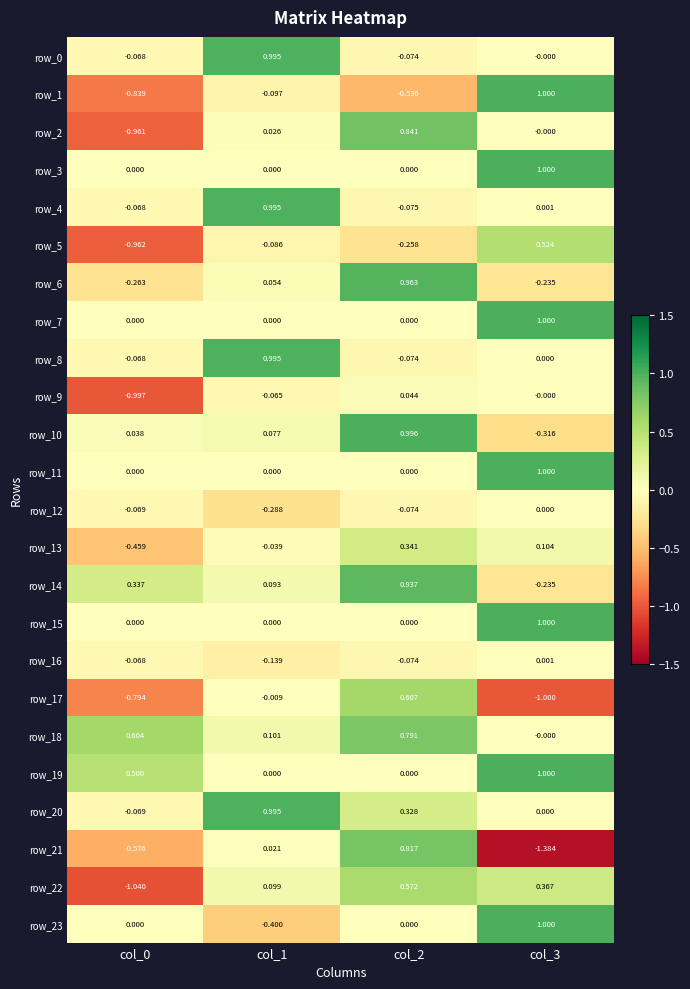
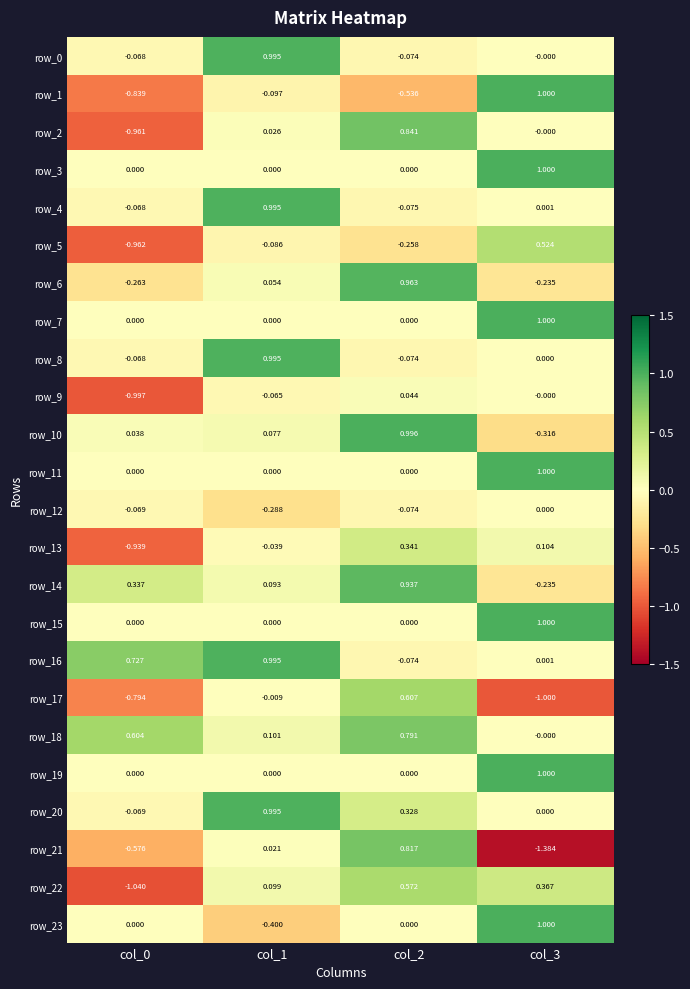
  {
    "row_0": {
      "col_0": -0.068,
      "col_1": 0.995,
      "col_2": -0.074,
      "col_3": -0.000
    },
    "row_1": {
      "col_0": -0.839,
      "col_1": -0.097,
      "col_2": -0.536,
      "col_3": 1.000
    },
    "row_2": {
      "col_0": -0.961,
      "col_1": 0.026,
      "col_2": 0.841,
      "col_3": -0.000
    },
    "row_3": {
      "col_0": 0.000,
      "col_1": 0.000,
      "col_2": 0.000,
      "col_3": 1.000
    },
    "row_4": {
      "col_0": -0.068,
      "col_1": 0.995,
      "col_2": -0.075,
      "col_3": 0.001
    },
    "row_5": {
      "col_0": -0.962,
      "col_1": -0.086,
      "col_2": -0.258,
      "col_3": 0.524
    },
    "row_6": {
      "col_0": -0.263,
      "col_1": 0.054,
      "col_2": 0.963,
      "col_3": -0.235
    },
    "row_7": {
      "col_0": 0.000,
      "col_1": 0.000,
      "col_2": 0.000,
      "col_3": 1.000
    },
    "row_8": {
      "col_0": -0.068,
      "col_1": 0.995,
      "col_2": -0.074,
      "col_3": 0.000
    },
    "row_9": {
      "col_0": -0.997,
      "col_1": -0.065,
      "col_2": 0.044,
      "col_3": -0.000
    },
    "row_10": {
      "col_0": 0.038,
      "col_1": 0.077,
      "col_2": 0.996,
      "col_3": -0.316
    },
    "row_11": {
      "col_0": 0.000,
      "col_1": 0.000,
      "col_2": 0.000,
      "col_3": 1.000
    },
    "row_12": {
      "col_0": -0.069,
      "col_1": -0.288,
      "col_2": -0.074,
      "col_3": 0.000
    },
    "row_13": {
-     "col_0": -0.459,
+     "col_0": -0.939,
      "col_1": -0.039,
      "col_2": 0.341,
      "col_3": 0.104
    },
    "row_14": {
      "col_0": 0.337,
      "col_1": 0.093,
      "col_2": 0.937,
      "col_3": -0.235
    },
    "row_15": {
      "col_0": 0.000,
      "col_1": 0.000,
      "col_2": 0.000,
      "col_3": 1.000
    },
    "row_16": {
-     "col_0": -0.068,
-     "col_1": -0.139,
+     "col_0": 0.727,
+     "col_1": 0.995,
      "col_2": -0.074,
      "col_3": 0.001
    },
    "row_17": {
      "col_0": -0.794,
      "col_1": -0.009,
      "col_2": 0.607,
      "col_3": -1.000
    },
    "row_18": {
      "col_0": 0.604,
      "col_1": 0.101,
      "col_2": 0.791,
      "col_3": -0.000
    },
    "row_19": {
-     "col_0": 0.500,
+     "col_0": 0.000,
      "col_1": 0.000,
      "col_2": 0.000,
      "col_3": 1.000
    },
    "row_20": {
      "col_0": -0.069,
      "col_1": 0.995,
      "col_2": 0.328,
      "col_3": 0.000
    },
    "row_21": {
      "col_0": -0.576,
      "col_1": 0.021,
      "col_2": 0.817,
      "col_3": -1.384
    },
    "row_22": {
      "col_0": -1.040,
      "col_1": 0.099,
      "col_2": 0.572,
      "col_3": 0.367
    },
    "row_23": {
      "col_0": 0.000,
      "col_1": -0.400,
      "col_2": 0.000,
      "col_3": 1.000
    }
  }
